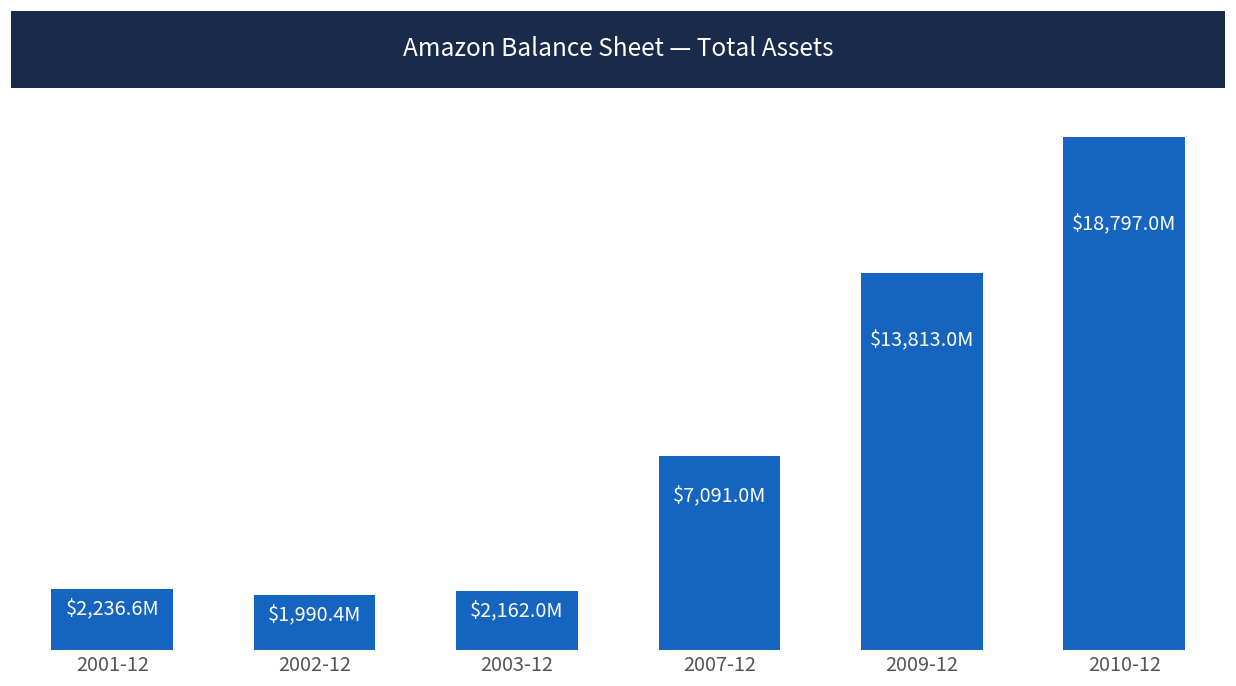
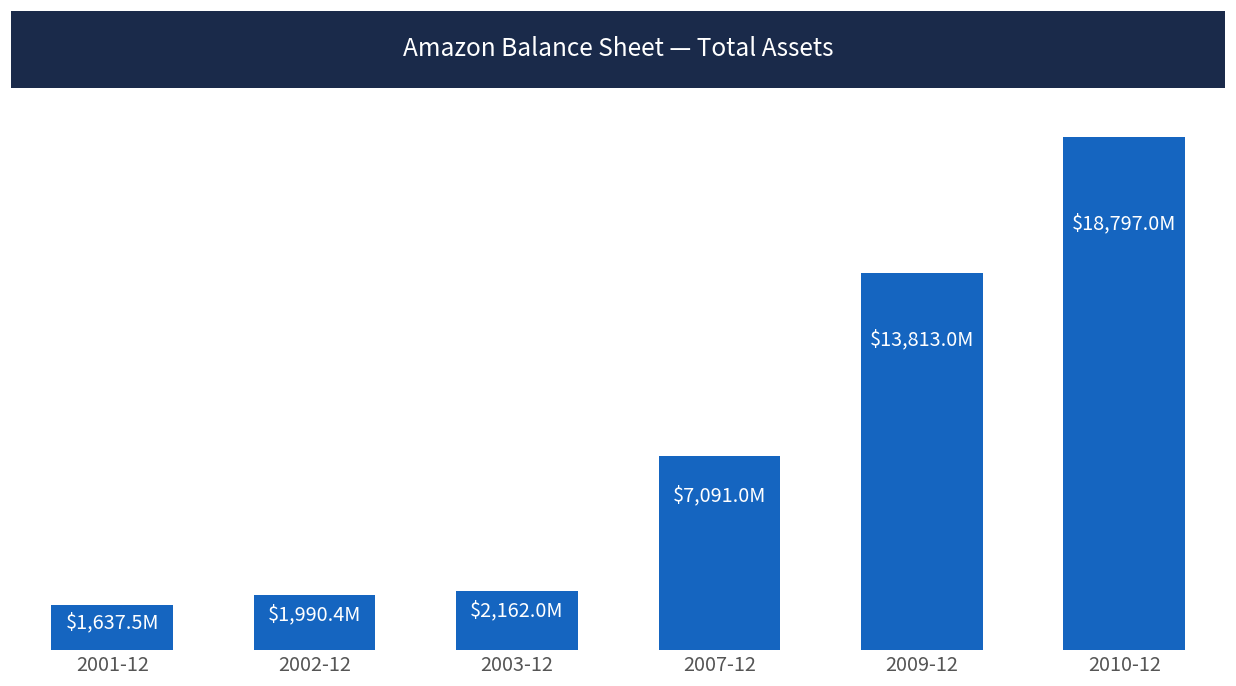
  {
-   "2001-12": "$2,236.6M",
+   "2001-12": "$1,637.5M",
    "2002-12": "$1,990.4M",
    "2003-12": "$2,162.0M",
    "2007-12": "$7,091.0M",
    "2009-12": "$13,813.0M",
    "2010-12": "$18,797.0M"
  }
